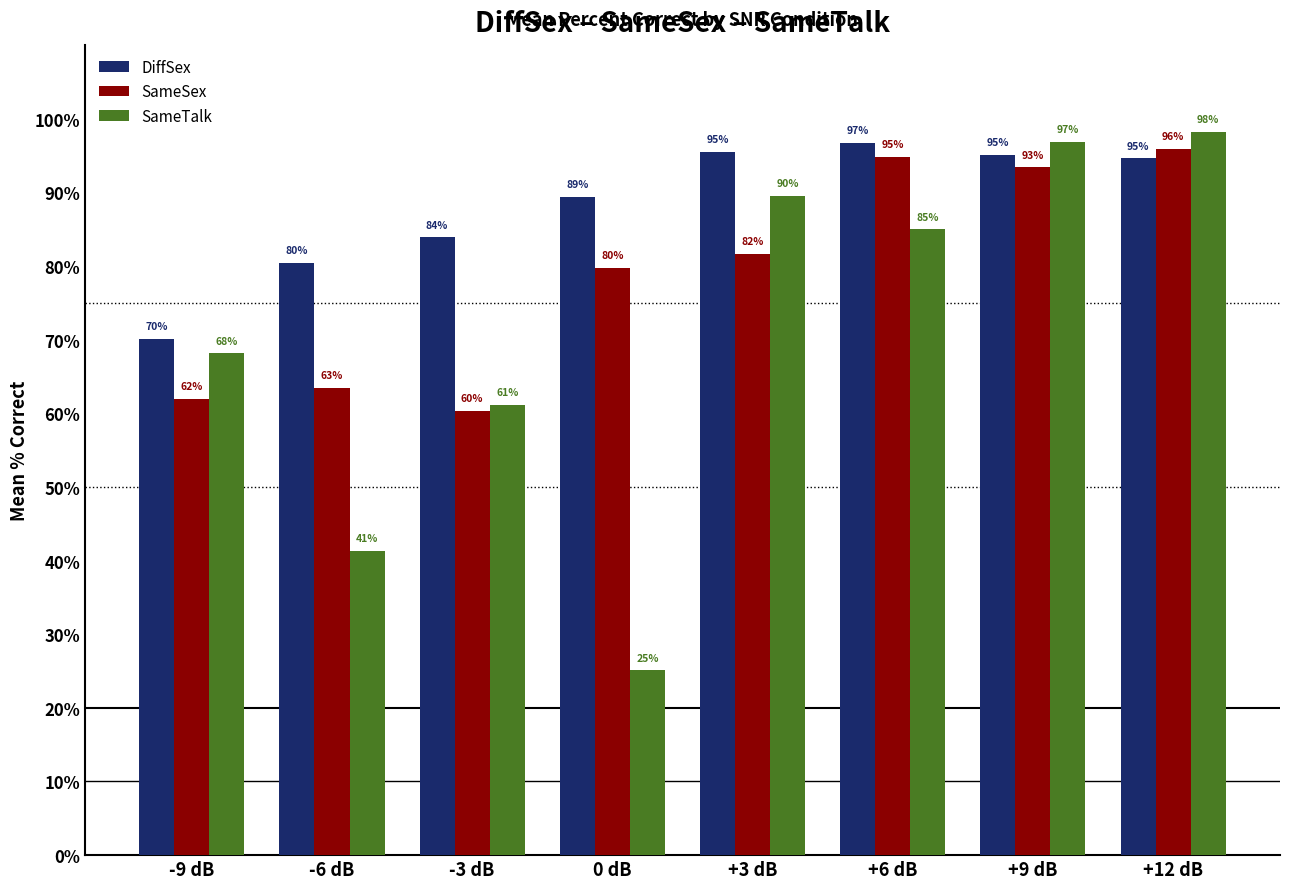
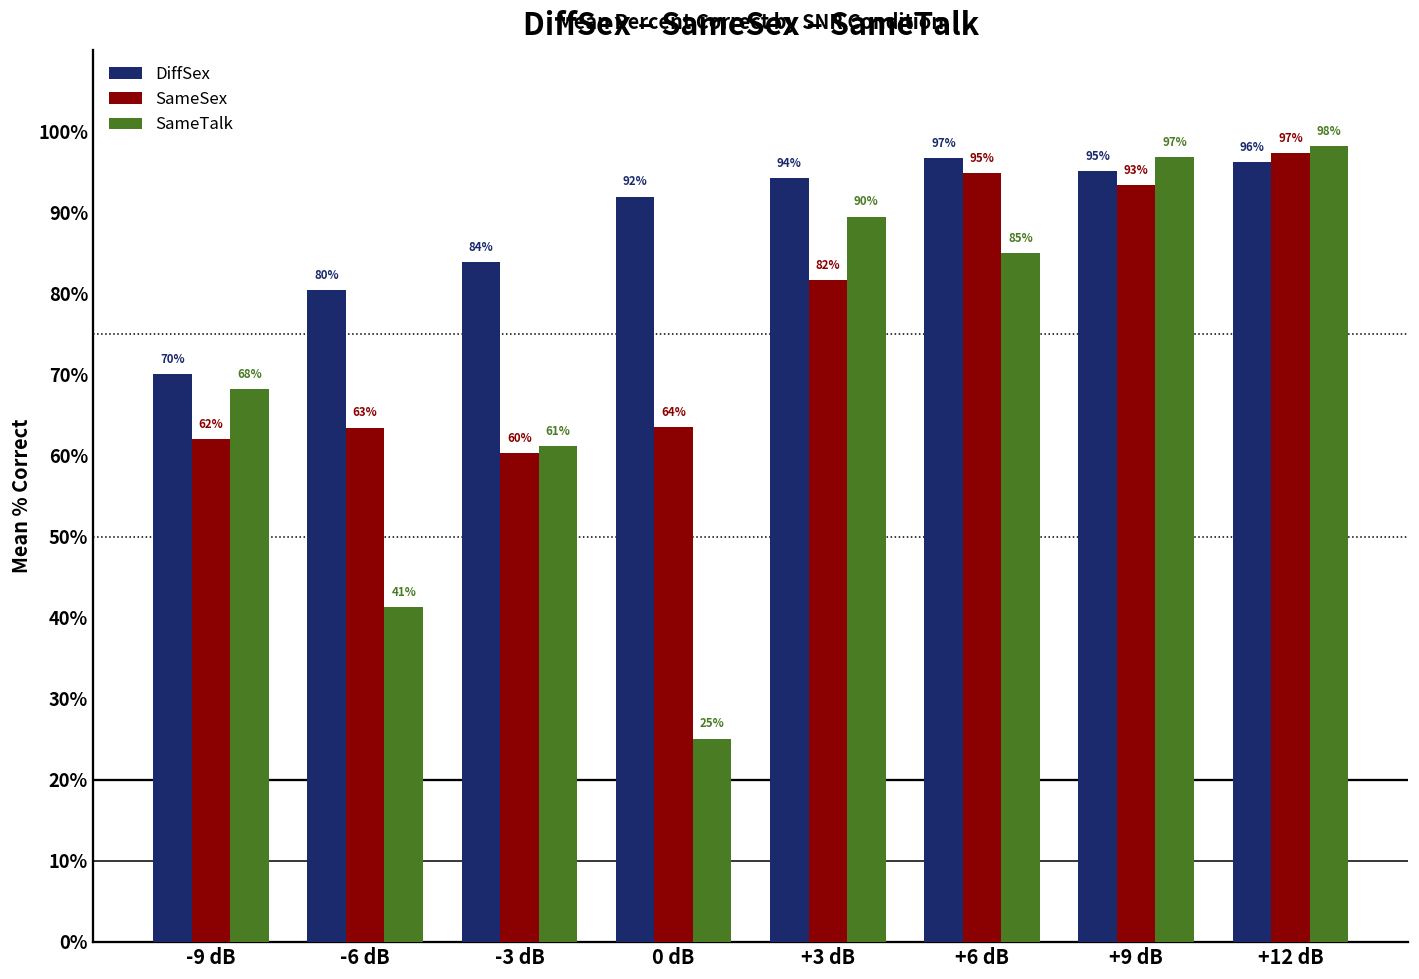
  {
    "DiffSex": {
      "-9 dB": "70%",
      "-6 dB": "80%",
      "-3 dB": "84%",
-     "0 dB": "89%",
-     "+3 dB": "95%",
+     "0 dB": "92%",
+     "+3 dB": "94%",
      "+6 dB": "97%",
      "+9 dB": "95%",
-     "+12 dB": "95%"
+     "+12 dB": "96%"
    },
    "SameSex": {
      "-9 dB": "62%",
      "-6 dB": "63%",
      "-3 dB": "60%",
-     "0 dB": "80%",
+     "0 dB": "64%",
      "+3 dB": "82%",
      "+6 dB": "95%",
      "+9 dB": "93%",
-     "+12 dB": "96%"
+     "+12 dB": "97%"
    },
    "SameTalk": {
      "-9 dB": "68%",
      "-6 dB": "41%",
      "-3 dB": "61%",
      "0 dB": "25%",
      "+3 dB": "90%",
      "+6 dB": "85%",
      "+9 dB": "97%",
      "+12 dB": "98%"
    }
  }
